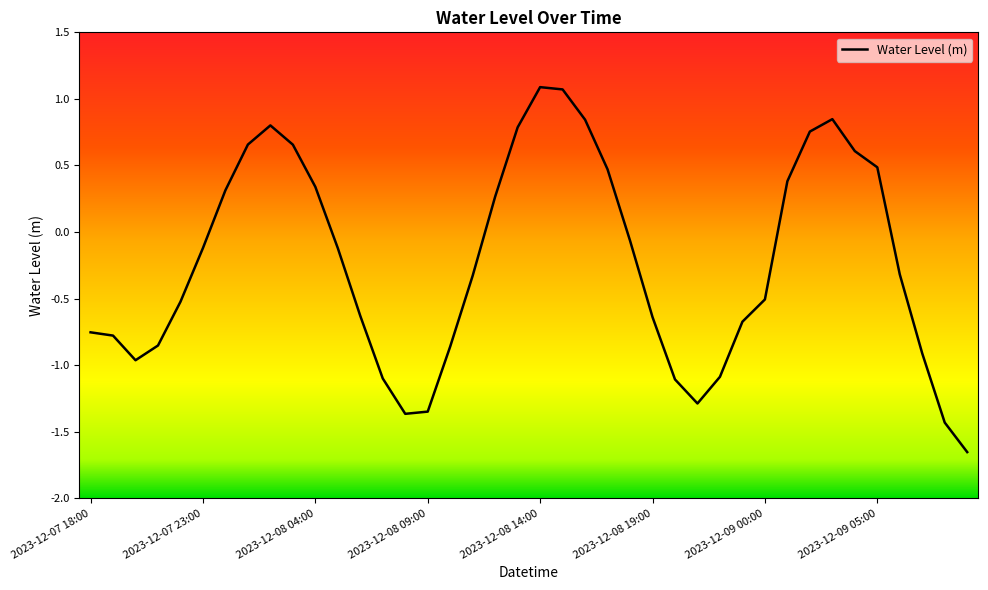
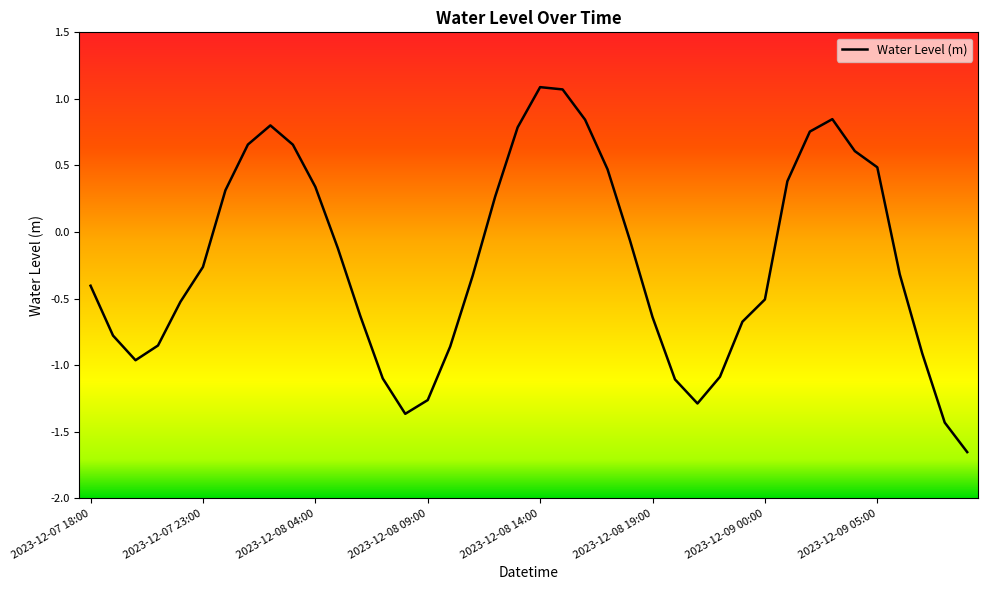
  {
-   "2023-12-07 18:00": -0.75,
-   "2023-12-07 23:00": -0.12,
+   "2023-12-07 18:00": -0.40,
+   "2023-12-07 23:00": -0.26,
    "2023-12-08 04:00": 0.34,
-   "2023-12-08 09:00": -1.35,
+   "2023-12-08 09:00": -1.26,
    "2023-12-08 14:00": 1.09,
    "2023-12-08 19:00": -0.64,
    "2023-12-09 00:00": -0.51,
    "2023-12-09 05:00": 0.49
  }
